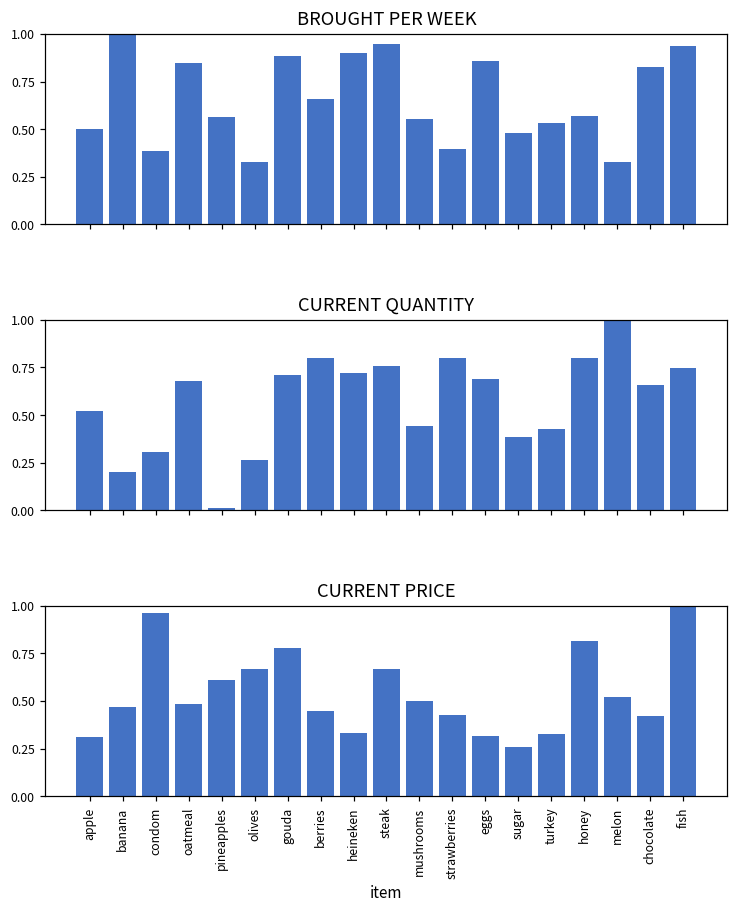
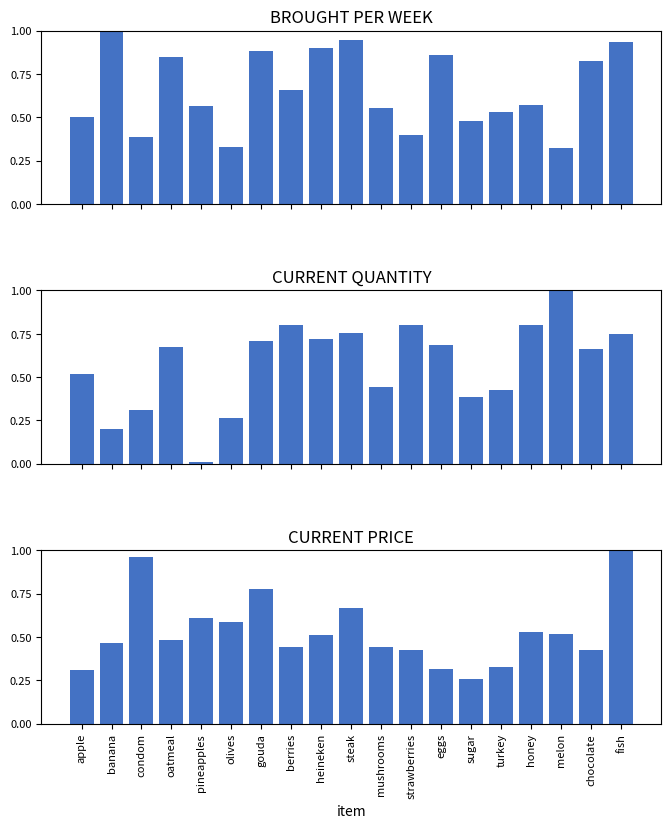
  {
    "CURRENT PRICE": {
      "apple": 0.31,
      "banana": 0.47,
      "condom": 0.96,
      "oatmeal": 0.48,
      "pineapples": 0.61,
-     "olives": 0.67,
+     "olives": 0.59,
      "gouda": 0.78,
      "berries": 0.44,
-     "heineken": 0.33,
+     "heineken": 0.51,
      "steak": 0.67,
-     "mushrooms": 0.50,
+     "mushrooms": 0.44,
      "strawberries": 0.43,
      "eggs": 0.31,
      "sugar": 0.26,
      "turkey": 0.32,
-     "honey": 0.81,
+     "honey": 0.53,
      "melon": 0.52,
      "chocolate": 0.42,
      "fish": 1.00
    }
  }
